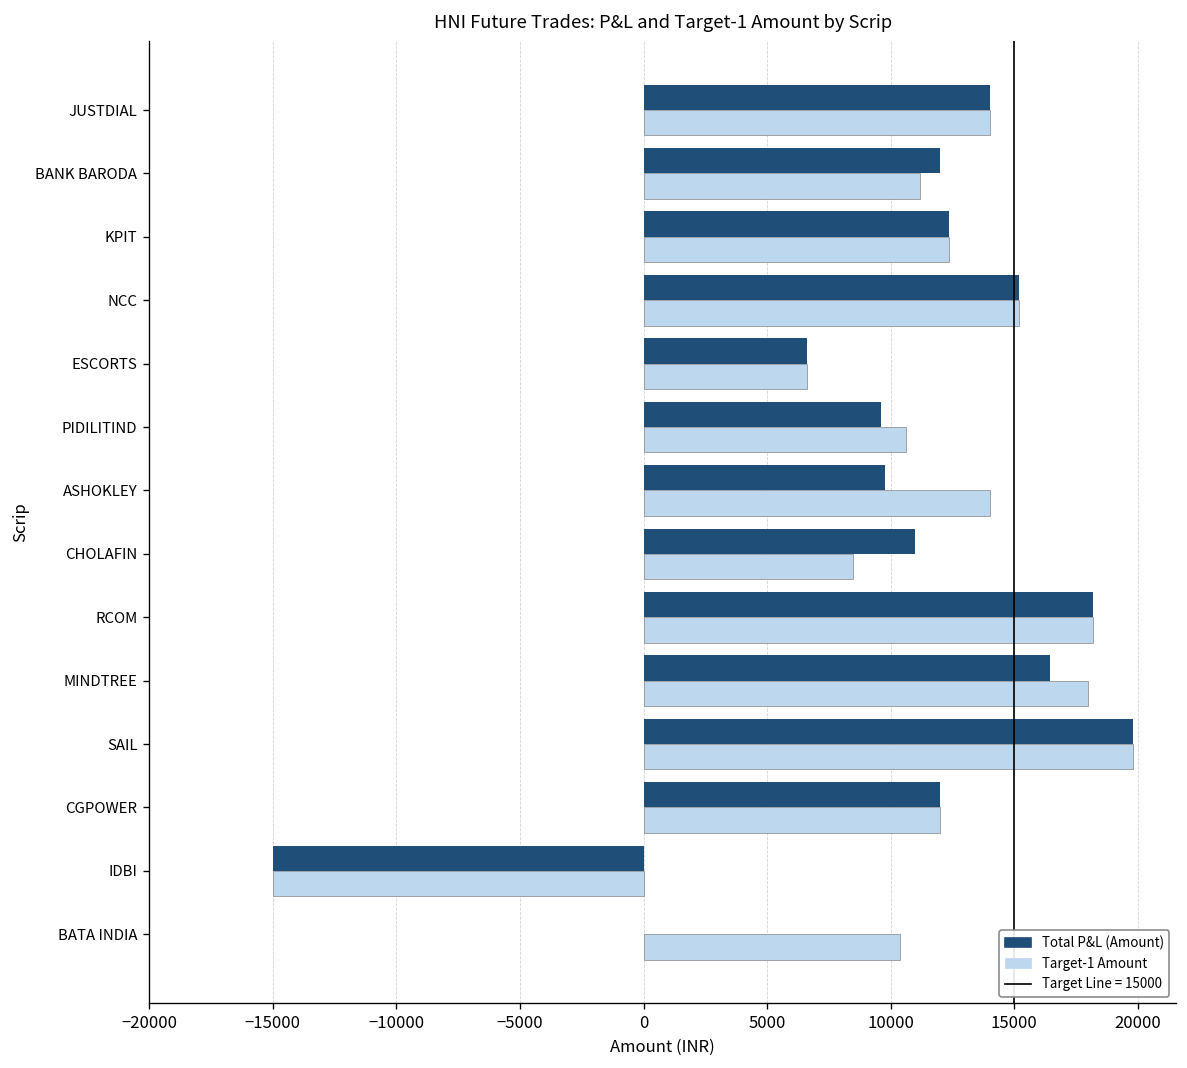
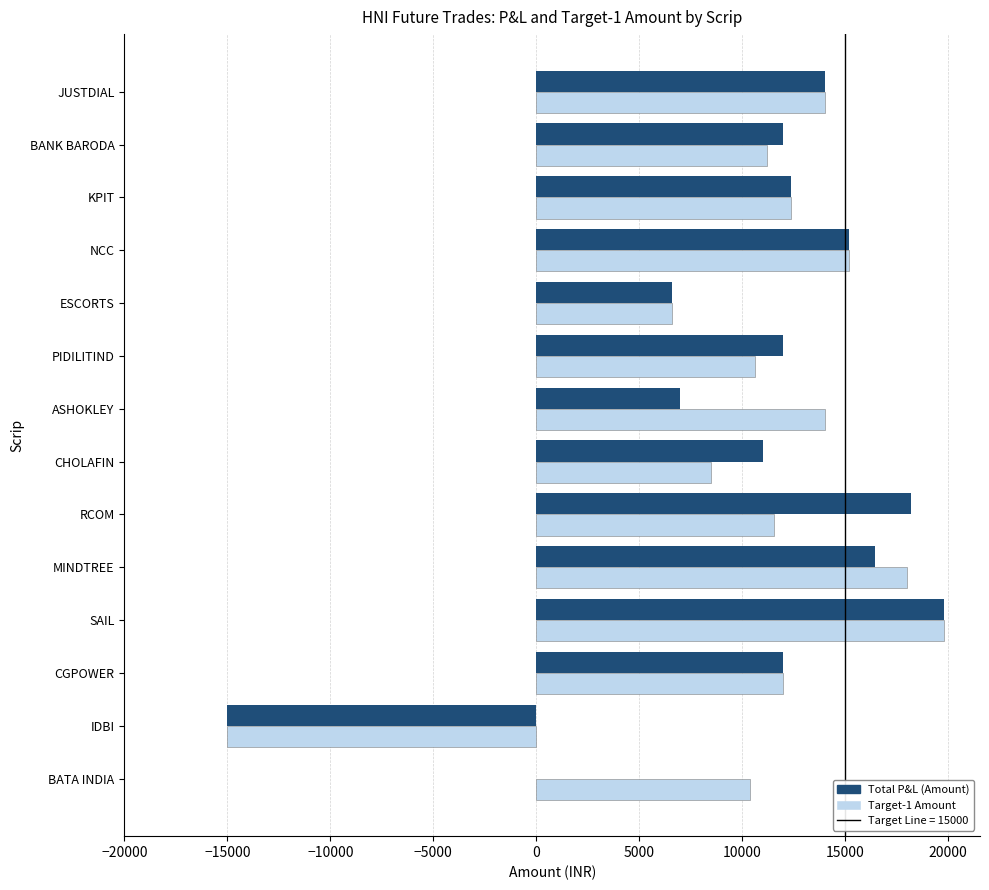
  {
    "Total P&L (Amount)": {
      "JUSTDIAL": 14000,
      "BANK BARODA": 12000,
      "KPIT": 12400,
      "NCC": 15200,
      "ESCORTS": 6600,
-     "PIDILITIND": 9600,
-     "ASHOKLEY": 9800,
+     "PIDILITIND": 12000,
+     "ASHOKLEY": 7000,
      "CHOLAFIN": 11000,
      "RCOM": 18200,
      "MINDTREE": 16400,
      "SAIL": 19800,
      "CGPOWER": 12000,
      "IDBI": -15000,
      "BATA INDIA": 0
    },
    "Target-1 Amount": {
      "JUSTDIAL": 14000,
      "BANK BARODA": 11200,
      "KPIT": 12400,
      "NCC": 15200,
      "ESCORTS": 6600,
      "PIDILITIND": 10600,
      "ASHOKLEY": 14000,
      "CHOLAFIN": 8500,
-     "RCOM": 18200,
+     "RCOM": 11500,
      "MINDTREE": 18000,
      "SAIL": 19800,
      "CGPOWER": 12000,
      "IDBI": -15000,
      "BATA INDIA": 10400
    }
  }
